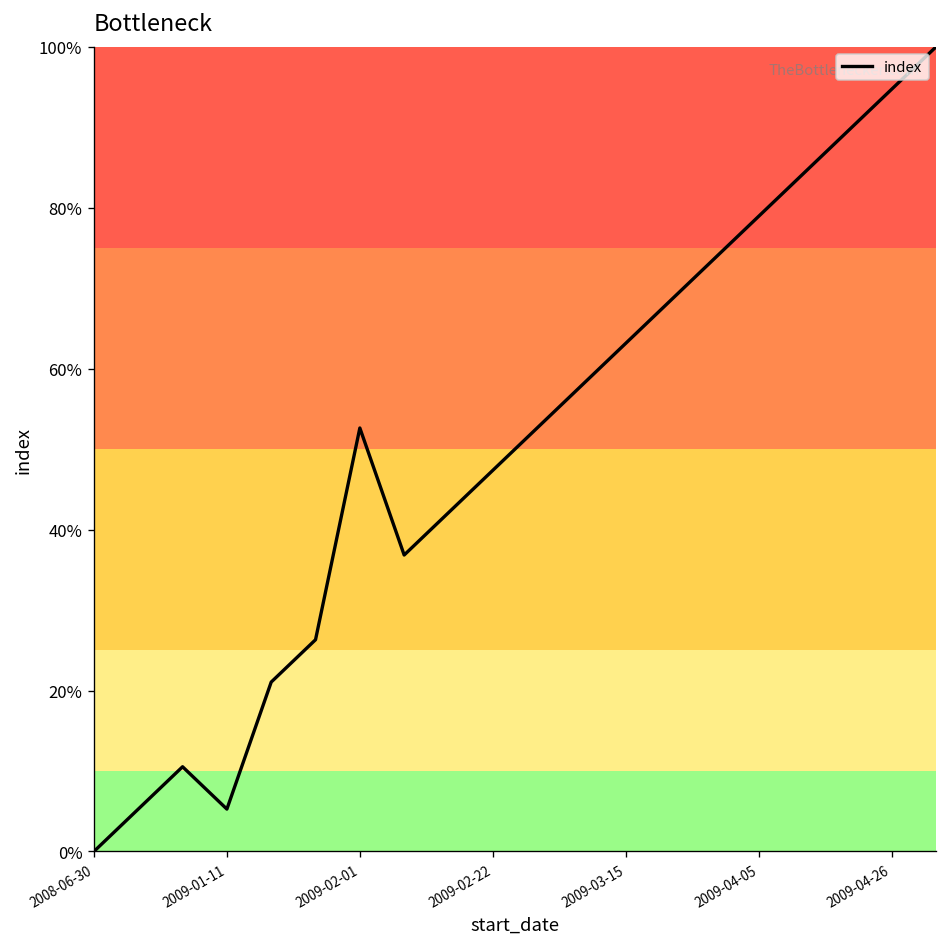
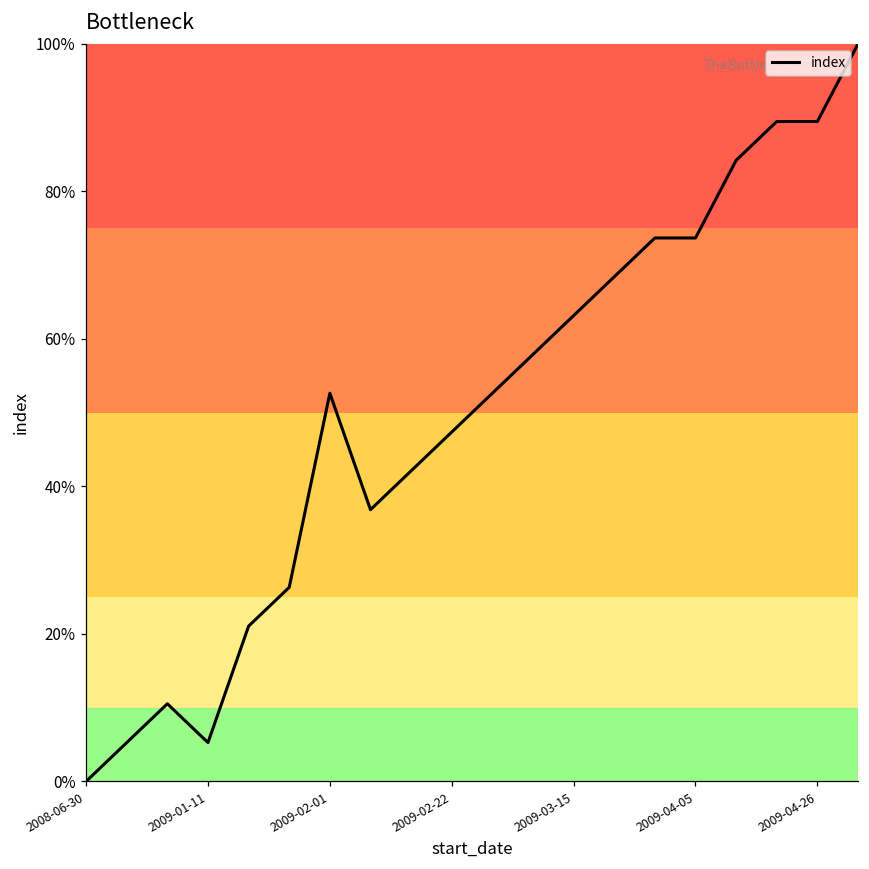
  {
    "2008-06-30": "0%",
    "2009-01-11": "5%",
    "2009-02-01": "53%",
    "2009-02-22": "47%",
    "2009-03-15": "63%",
-   "2009-04-05": "79%",
-   "2009-04-26": "95%"
+   "2009-04-05": "74%",
+   "2009-04-26": "89%"
  }
